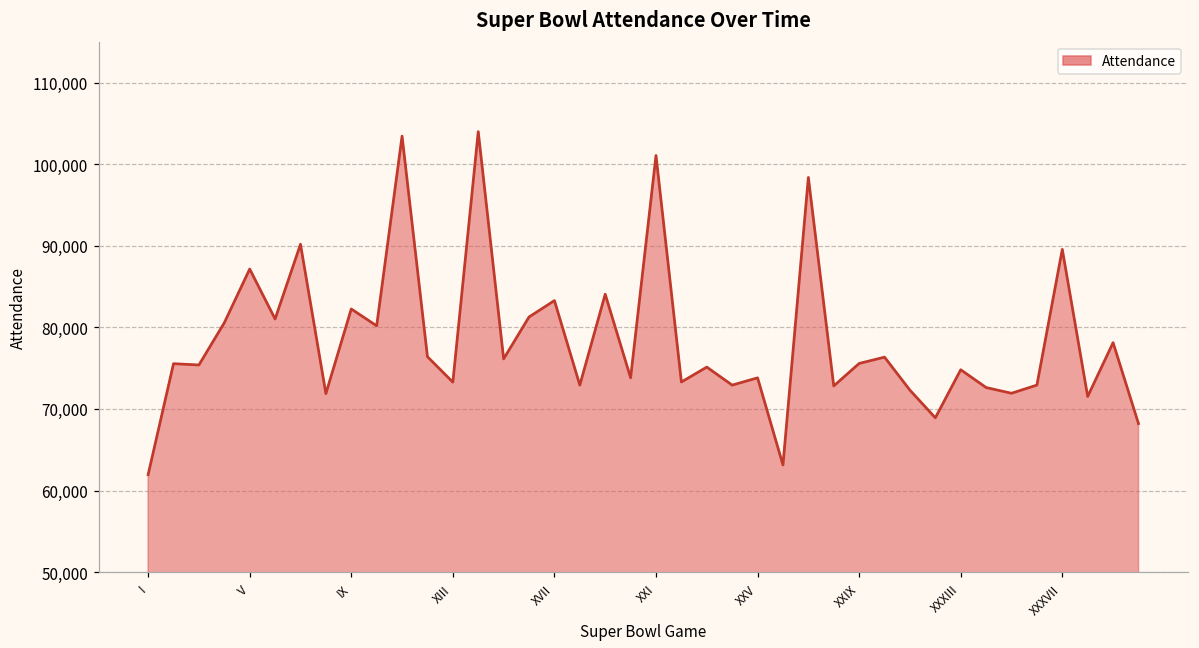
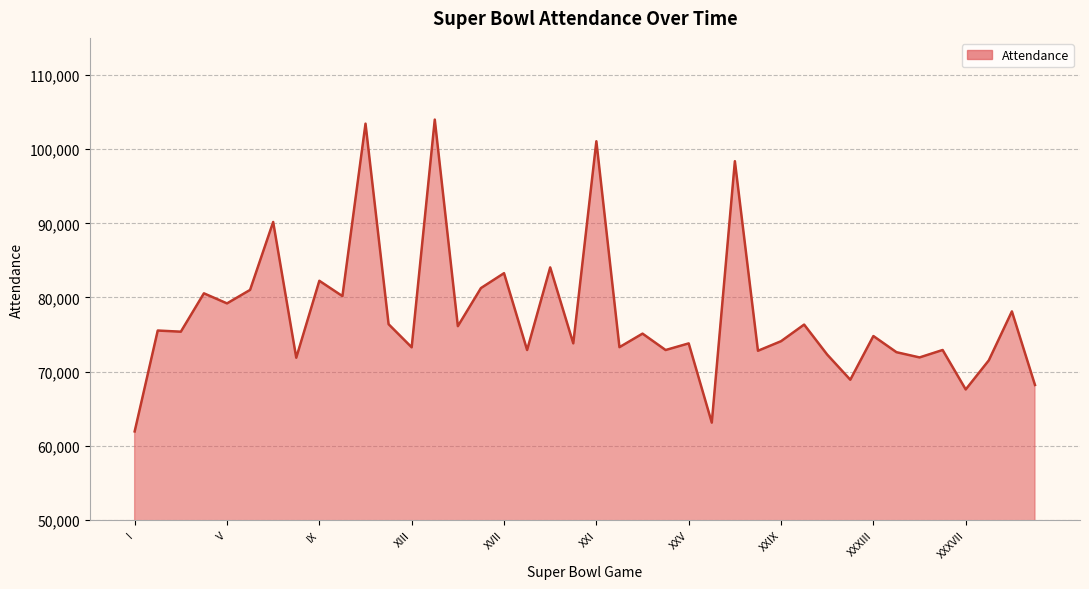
  {
    "I": "62,000",
-   "V": "87,000",
+   "V": "79,000",
    "IX": "82,000",
    "XIII": "73,000",
    "XVII": "83,000",
    "XXI": "101,000",
    "XXV": "74,000",
-   "XXIX": "76,000",
+   "XXIX": "74,000",
    "XXXIII": "75,000",
-   "XXXVII": "90,000"
+   "XXXVII": "68,000"
  }
